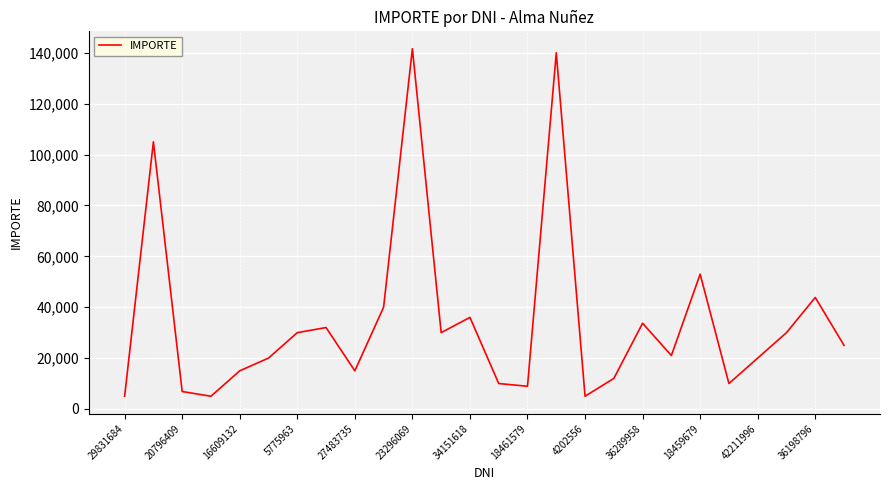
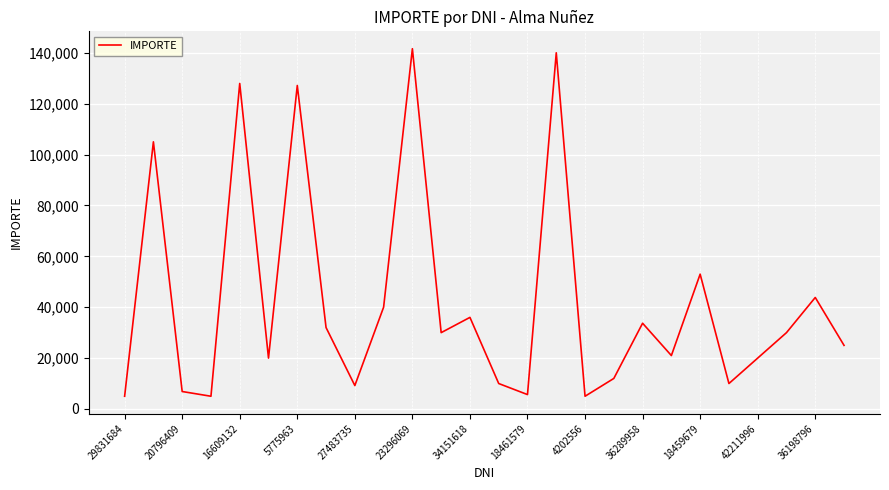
  {
    "29831684": "5,000",
    "20796409": "7,000",
-   "16609132": "15,000",
-   "5775963": "30,000",
-   "27483735": "15,000",
+   "16609132": "128,000",
+   "5775963": "127,000",
+   "27483735": "9,000",
    "23296069": "142,000",
    "34151618": "36,000",
-   "18461579": "9,000",
+   "18461579": "6,000",
    "4202556": "5,000",
    "36289958": "34,000",
    "18459679": "53,000",
    "42211996": "20,000",
    "36198796": "44,000"
  }
